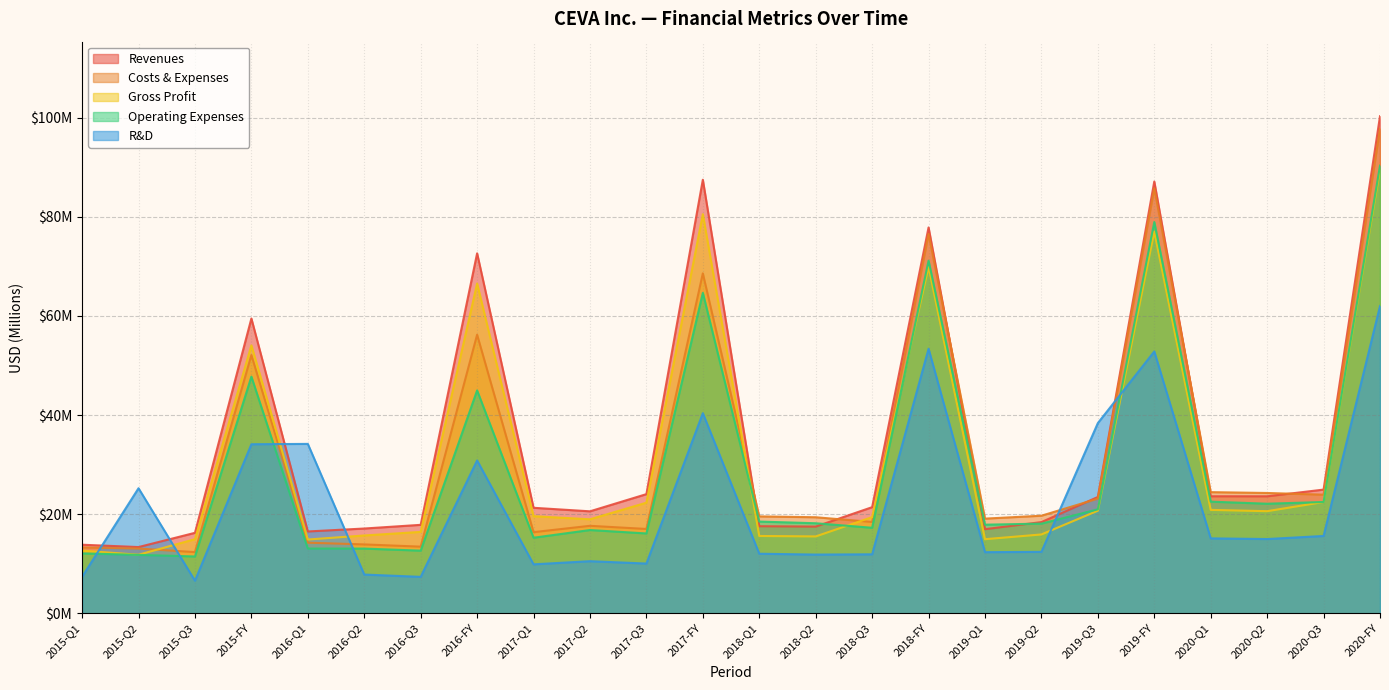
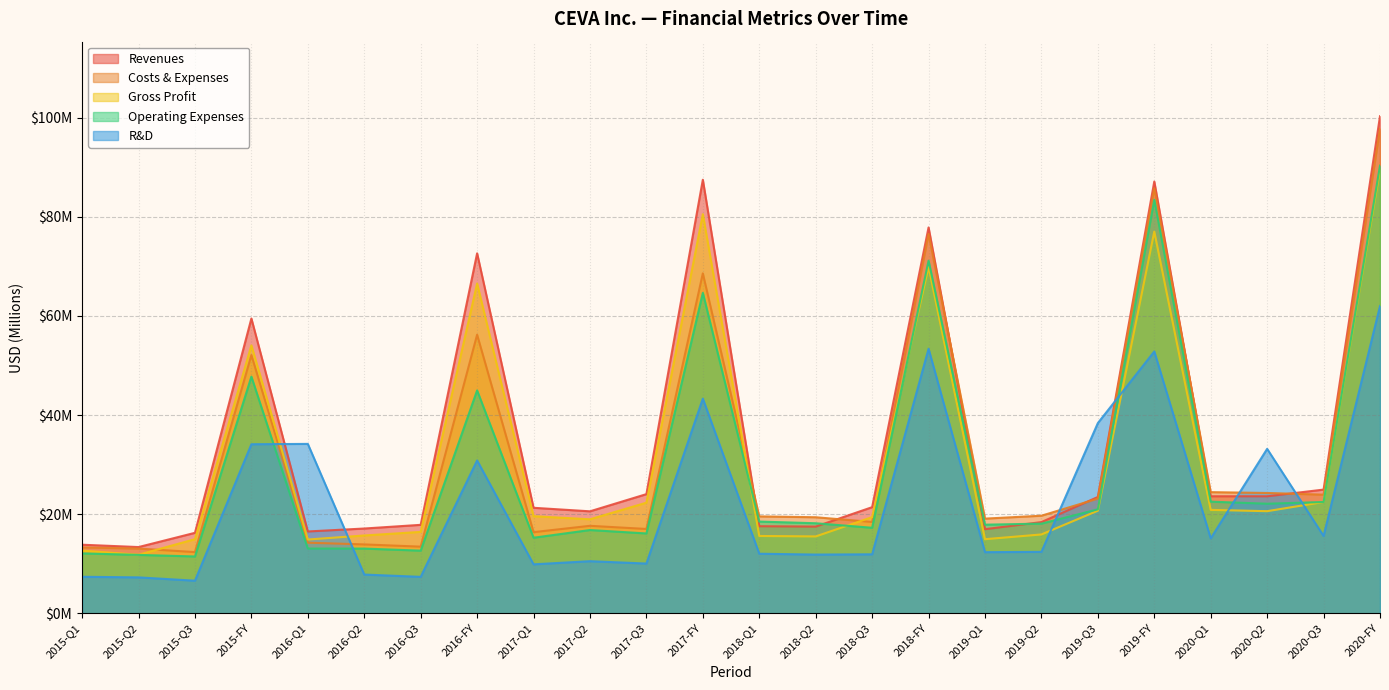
  {
    "Operating Expenses": {
      "2015-Q1": "$12000000",
      "2015-Q3": "$11000000",
      "2015-FY": "$48000000",
      "2016-Q1": "$13000000",
      "2016-Q2": "$13000000",
      "2016-Q3": "$13000000",
      "2016-FY": "$45000000",
      "2017-Q1": "$15000000",
      "2017-Q2": "$17000000",
      "2017-Q3": "$16000000",
      "2017-FY": "$65000000",
      "2018-Q1": "$19000000",
      "2018-Q2": "$18000000",
      "2018-Q3": "$17000000",
      "2018-FY": "$71000000",
      "2019-Q1": "$18000000",
-     "2019-FY": "$79000000",
+     "2019-FY": "$83000000",
      "2020-Q1": "$23000000",
      "2020-Q2": "$22000000",
      "2020-FY": "$90000000"
    },
    "R&D": {
      "2015-Q1": "$7000000",
-     "2015-Q2": "$25000000",
+     "2015-Q2": "$7000000",
      "2015-Q3": "$7000000",
      "2015-FY": "$34000000",
      "2016-Q1": "$34000000",
      "2016-Q2": "$8000000",
      "2016-Q3": "$7000000",
      "2016-FY": "$31000000",
      "2017-Q1": "$10000000",
      "2017-Q2": "$11000000",
      "2017-Q3": "$10000000",
-     "2017-FY": "$40000000",
+     "2017-FY": "$43000000",
      "2018-Q1": "$12000000",
      "2018-Q2": "$12000000",
      "2018-Q3": "$12000000",
      "2018-FY": "$53000000",
      "2019-Q1": "$12000000",
      "2019-Q2": "$12000000",
      "2019-Q3": "$38000000",
      "2019-FY": "$53000000",
      "2020-Q1": "$15000000",
-     "2020-Q2": "$15000000",
+     "2020-Q2": "$33000000",
      "2020-Q3": "$16000000",
      "2020-FY": "$62000000"
    }
  }
